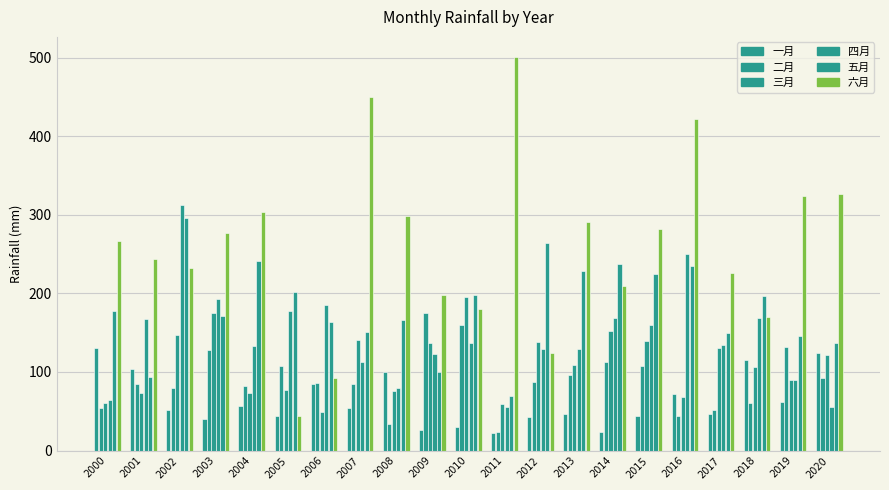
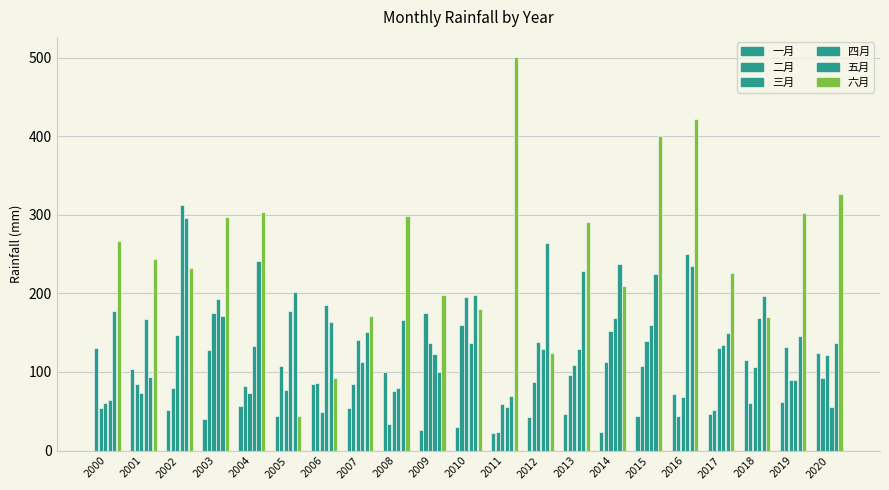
  {
    "六月": {
      "2000": 270,
      "2001": 240,
      "2002": 230,
-     "2003": 280,
+     "2003": 300,
      "2004": 300,
      "2005": 40,
      "2006": 90,
-     "2007": 450,
+     "2007": 170,
      "2008": 300,
      "2009": 200,
      "2010": 180,
      "2011": 500,
      "2012": 120,
      "2013": 290,
      "2014": 210,
-     "2015": 280,
+     "2015": 400,
      "2016": 420,
      "2017": 230,
      "2018": 170,
-     "2019": 320,
+     "2019": 300,
      "2020": 330
    }
  }
